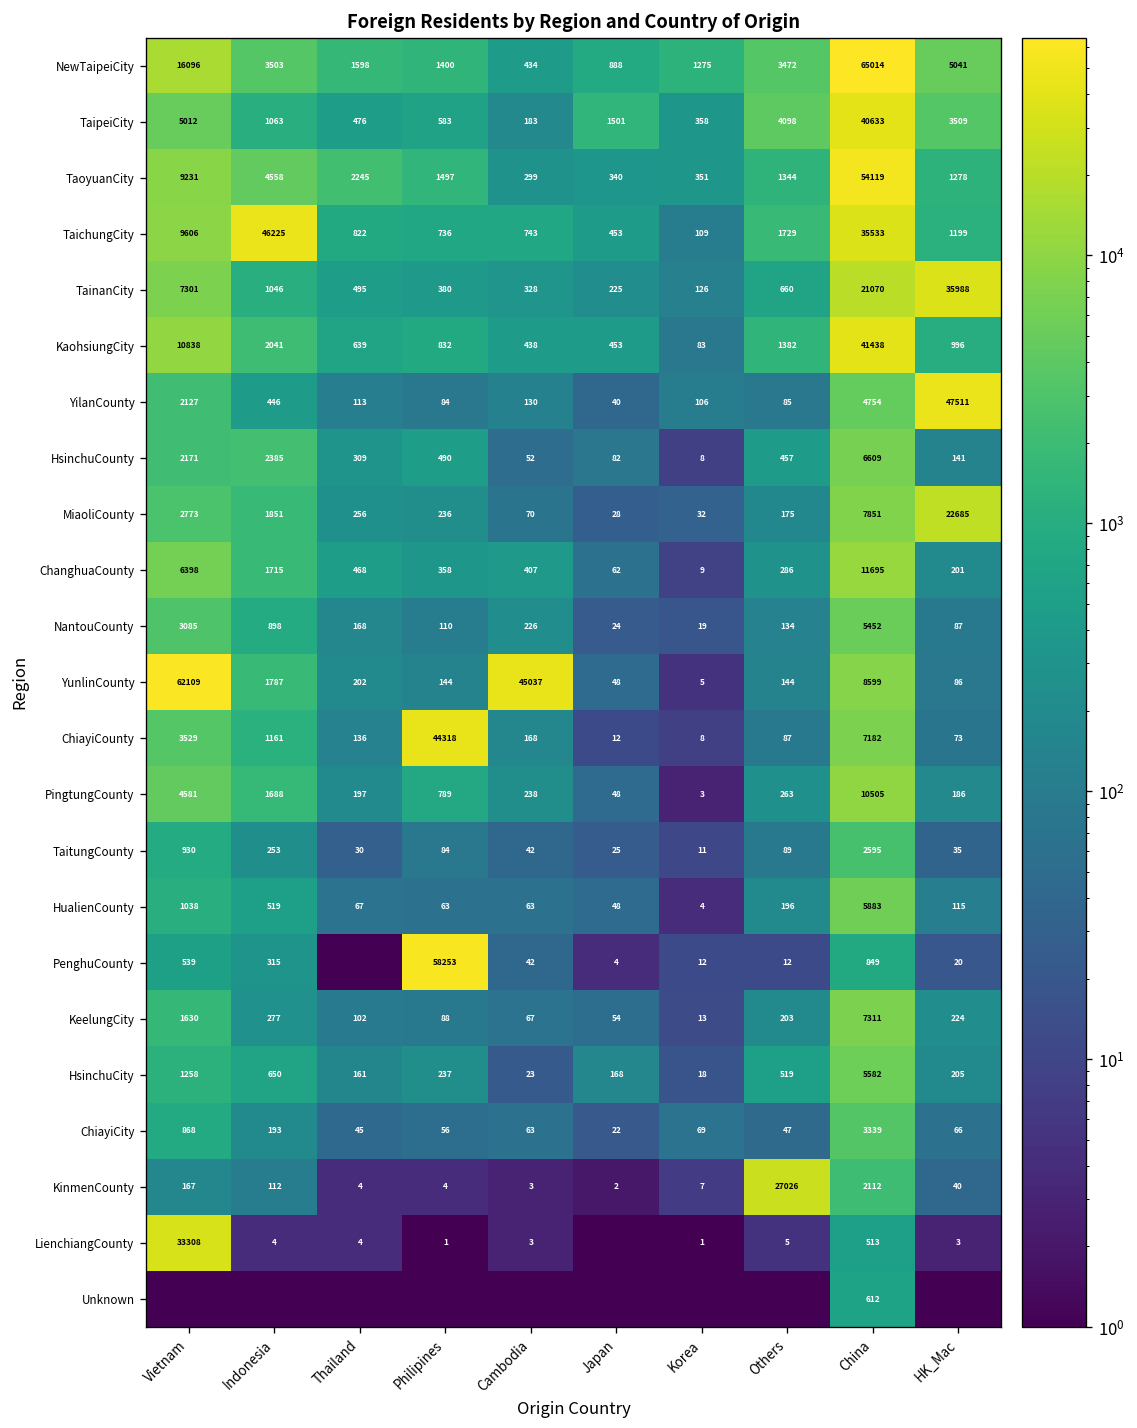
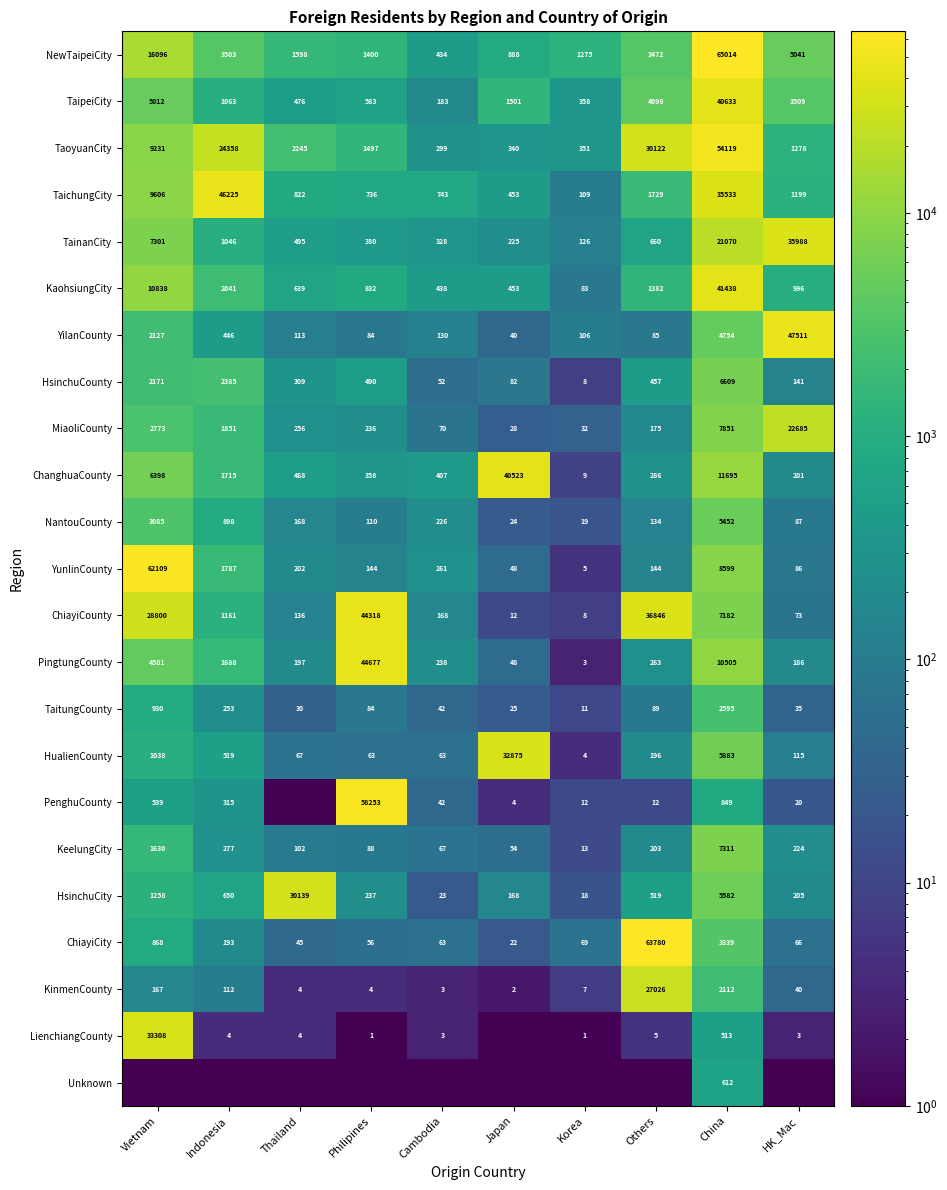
  {
    "TaoyuanCity": {
      "Vietnam": 9231,
-     "Indonesia": 4558,
+     "Indonesia": 24358,
      "Thailand": 2245,
      "Philipines": 1497,
      "Cambodia": 299,
      "Japan": 340,
      "Korea": 351,
-     "Others": 1344,
+     "Others": 30122,
      "China": 54119,
      "HK_Mac": 1278
    },
    "ChanghuaCounty": {
      "Vietnam": 6398,
      "Indonesia": 1715,
      "Thailand": 468,
      "Philipines": 358,
      "Cambodia": 407,
-     "Japan": 62,
+     "Japan": 40523,
      "Korea": 9,
      "Others": 286,
      "China": 11695,
      "HK_Mac": 201
    },
    "YunlinCounty": {
      "Vietnam": 62109,
      "Indonesia": 1787,
      "Thailand": 202,
      "Philipines": 144,
-     "Cambodia": 45037,
+     "Cambodia": 261,
      "Japan": 48,
      "Korea": 5,
      "Others": 144,
      "China": 8599,
      "HK_Mac": 86
    },
    "ChiayiCounty": {
-     "Vietnam": 3529,
+     "Vietnam": 28800,
      "Indonesia": 1161,
      "Thailand": 136,
      "Philipines": 44318,
      "Cambodia": 168,
      "Japan": 12,
      "Korea": 8,
-     "Others": 87,
+     "Others": 36846,
      "China": 7182,
      "HK_Mac": 73
    },
    "PingtungCounty": {
      "Vietnam": 4581,
      "Indonesia": 1688,
      "Thailand": 197,
-     "Philipines": 789,
+     "Philipines": 44677,
      "Cambodia": 238,
      "Japan": 48,
      "Korea": 3,
      "Others": 263,
      "China": 10505,
      "HK_Mac": 186
    },
    "HualienCounty": {
      "Vietnam": 1038,
      "Indonesia": 519,
      "Thailand": 67,
      "Philipines": 63,
      "Cambodia": 63,
-     "Japan": 48,
+     "Japan": 32875,
      "Korea": 4,
      "Others": 196,
      "China": 5883,
      "HK_Mac": 115
    },
    "HsinchuCity": {
      "Vietnam": 1258,
      "Indonesia": 650,
-     "Thailand": 161,
+     "Thailand": 30139,
      "Philipines": 237,
      "Cambodia": 23,
      "Japan": 168,
      "Korea": 18,
      "Others": 519,
      "China": 5582,
      "HK_Mac": 205
    },
    "ChiayiCity": {
      "Vietnam": 868,
      "Indonesia": 193,
      "Thailand": 45,
      "Philipines": 56,
      "Cambodia": 63,
      "Japan": 22,
      "Korea": 69,
-     "Others": 47,
+     "Others": 63780,
      "China": 3339,
      "HK_Mac": 66
    }
  }
